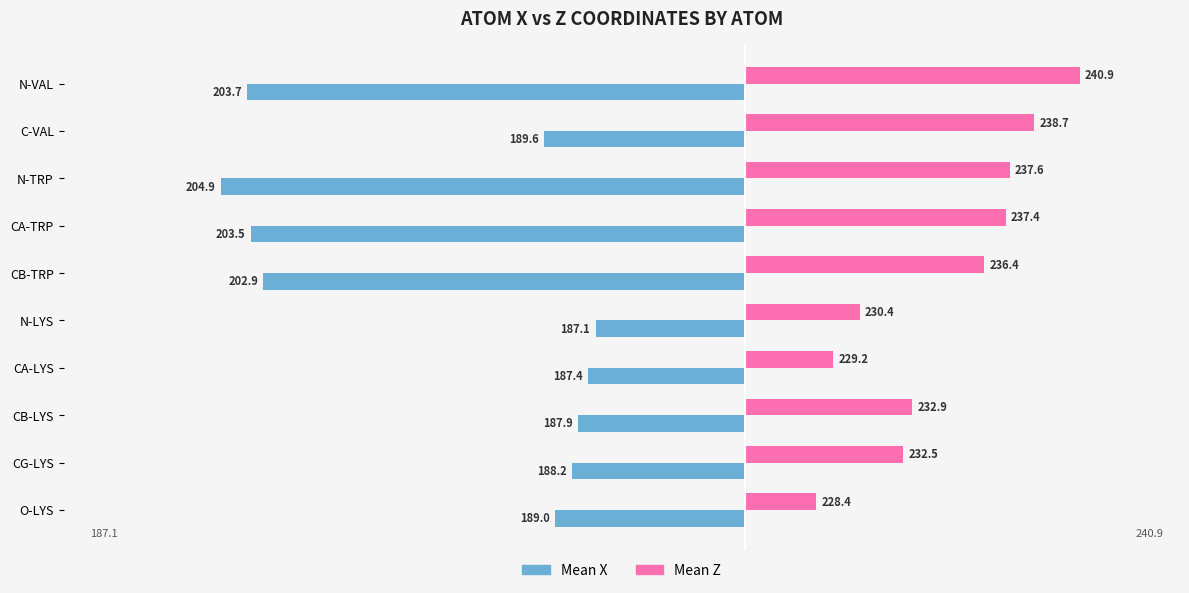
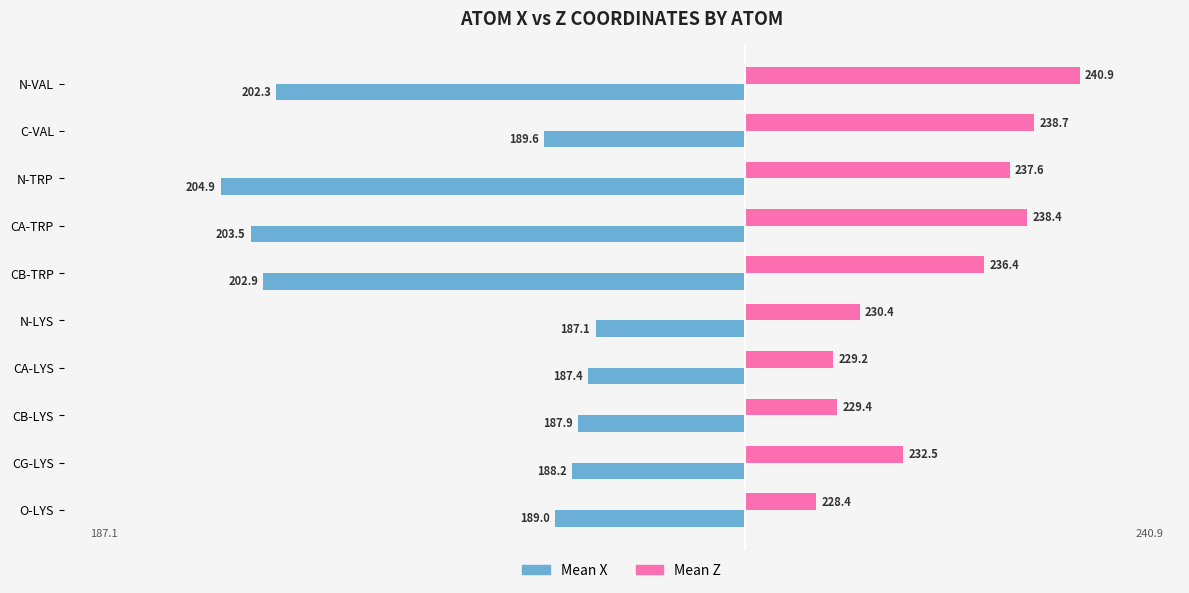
  {
    "Mean X": {
-     "N-VAL": 203.7
+     "N-VAL": 202.3
    },
    "Mean Z": {
-     "CA-TRP": 237.4,
-     "CB-LYS": 232.9
+     "CA-TRP": 238.4,
+     "CB-LYS": 229.4
    }
  }
